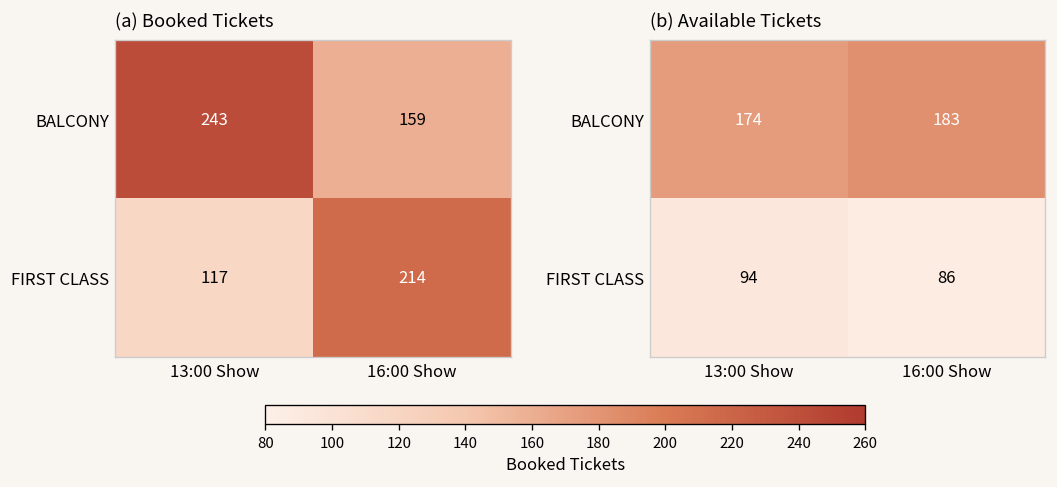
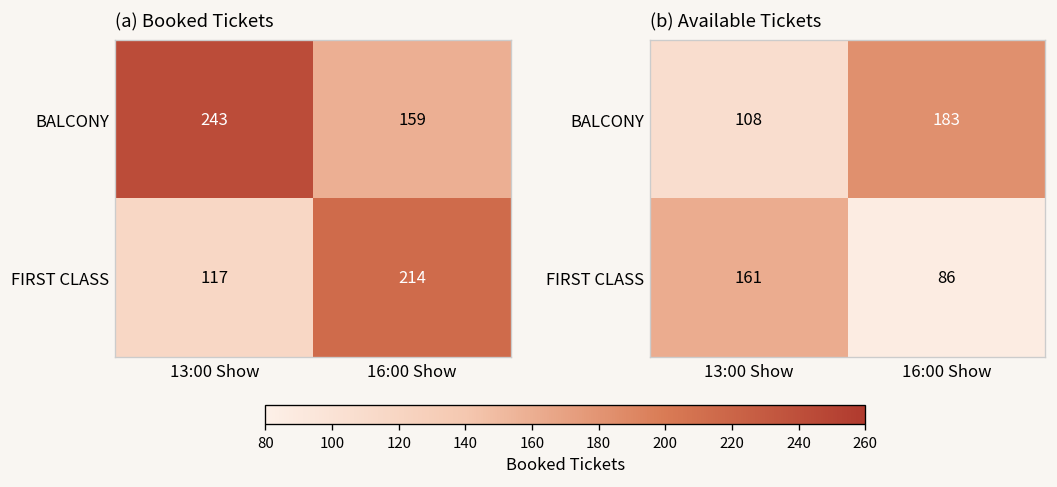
  {
    "(a) Booked Tickets": {
      "BALCONY": {
        "13:00 Show": 243,
        "16:00 Show": 159
      },
      "FIRST CLASS": {
        "13:00 Show": 117,
        "16:00 Show": 214
      }
    },
    "(b) Available Tickets": {
      "BALCONY": {
-       "13:00 Show": 174,
+       "13:00 Show": 108,
        "16:00 Show": 183
      },
      "FIRST CLASS": {
-       "13:00 Show": 94,
+       "13:00 Show": 161,
        "16:00 Show": 86
      }
    }
  }
